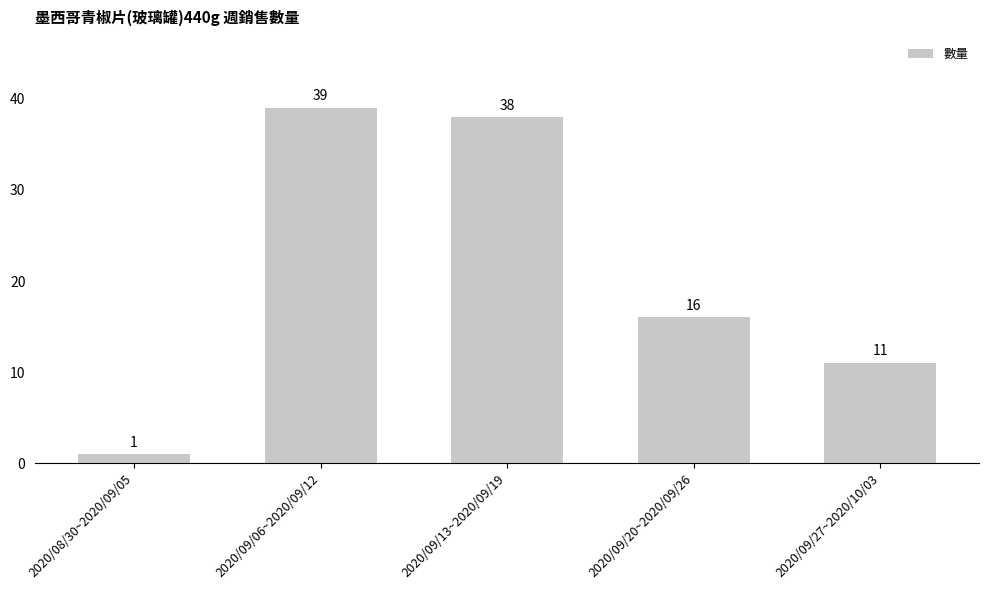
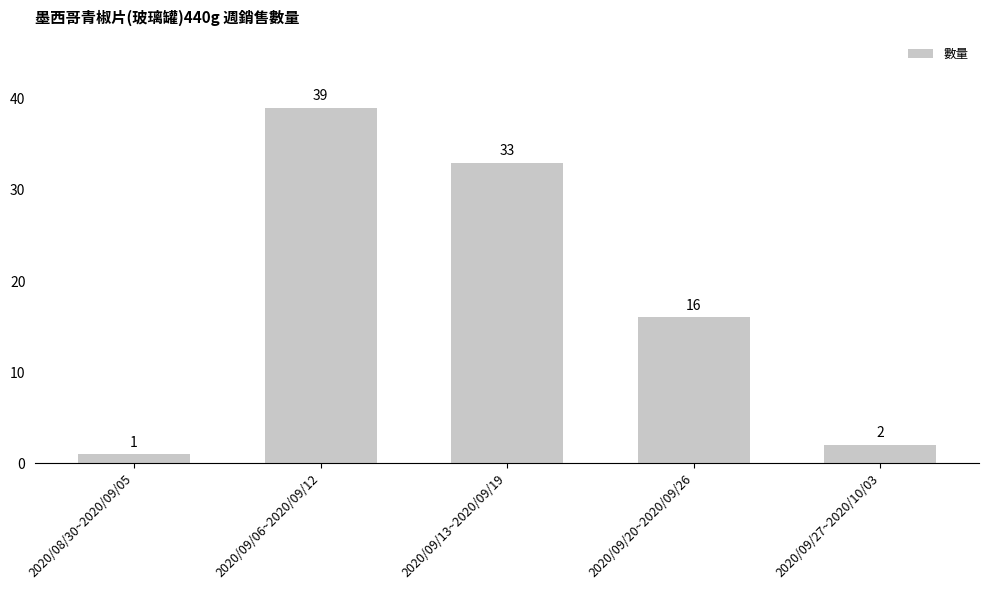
  {
    "2020/08/30~2020/09/05": 1,
    "2020/09/06~2020/09/12": 39,
-   "2020/09/13~2020/09/19": 38,
+   "2020/09/13~2020/09/19": 33,
    "2020/09/20~2020/09/26": 16,
-   "2020/09/27~2020/10/03": 11
+   "2020/09/27~2020/10/03": 2
  }
